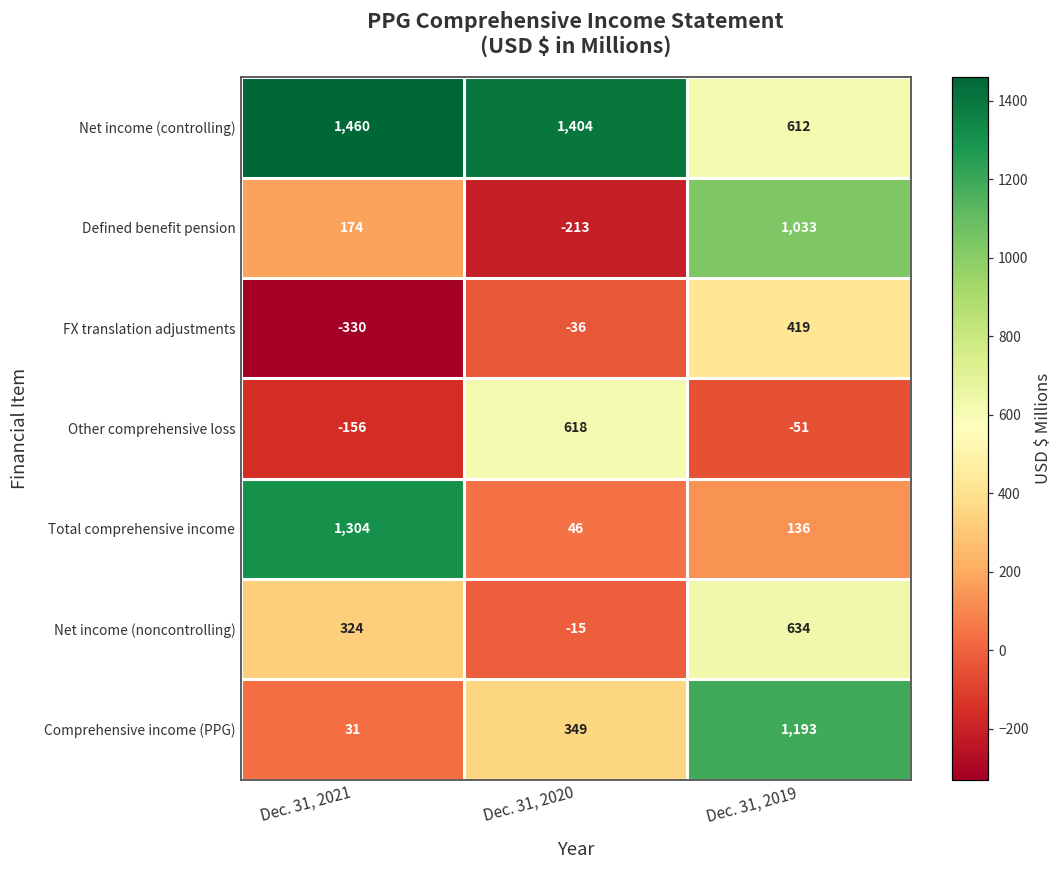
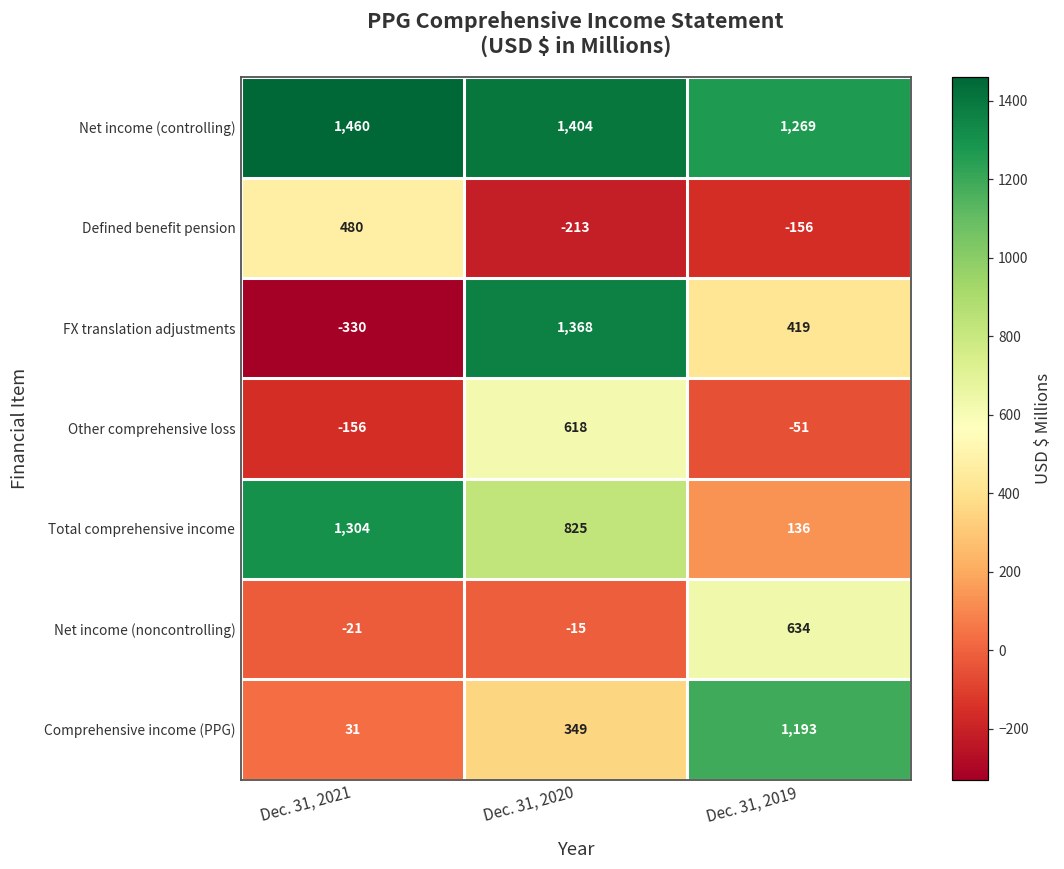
  {
    "Net income (controlling)": {
      "Dec. 31, 2021": "1,460",
      "Dec. 31, 2020": "1,404",
-     "Dec. 31, 2019": "612"
+     "Dec. 31, 2019": "1,269"
    },
    "Defined benefit pension": {
-     "Dec. 31, 2021": "174",
+     "Dec. 31, 2021": "480",
      "Dec. 31, 2020": "-213",
-     "Dec. 31, 2019": "1,033"
+     "Dec. 31, 2019": "-156"
    },
    "FX translation adjustments": {
      "Dec. 31, 2021": "-330",
-     "Dec. 31, 2020": "-36",
+     "Dec. 31, 2020": "1,368",
      "Dec. 31, 2019": "419"
    },
    "Other comprehensive loss": {
      "Dec. 31, 2021": "-156",
      "Dec. 31, 2020": "618",
      "Dec. 31, 2019": "-51"
    },
    "Total comprehensive income": {
      "Dec. 31, 2021": "1,304",
-     "Dec. 31, 2020": "46",
+     "Dec. 31, 2020": "825",
      "Dec. 31, 2019": "136"
    },
    "Net income (noncontrolling)": {
-     "Dec. 31, 2021": "324",
+     "Dec. 31, 2021": "-21",
      "Dec. 31, 2020": "-15",
      "Dec. 31, 2019": "634"
    },
    "Comprehensive income (PPG)": {
      "Dec. 31, 2021": "31",
      "Dec. 31, 2020": "349",
      "Dec. 31, 2019": "1,193"
    }
  }
